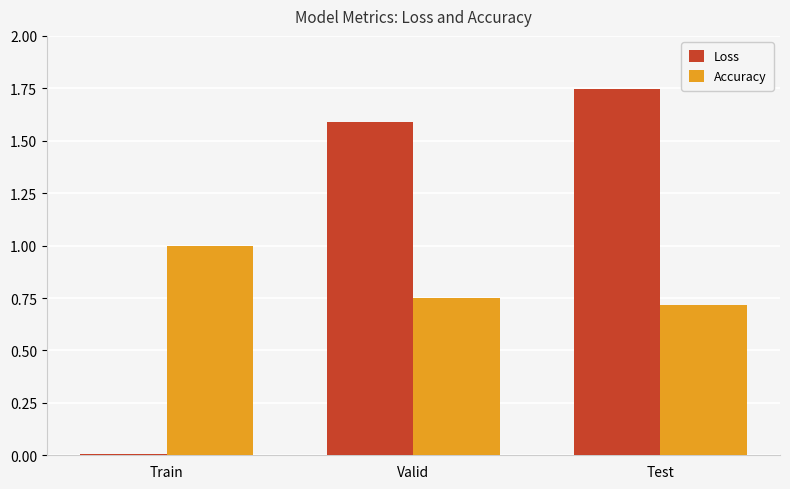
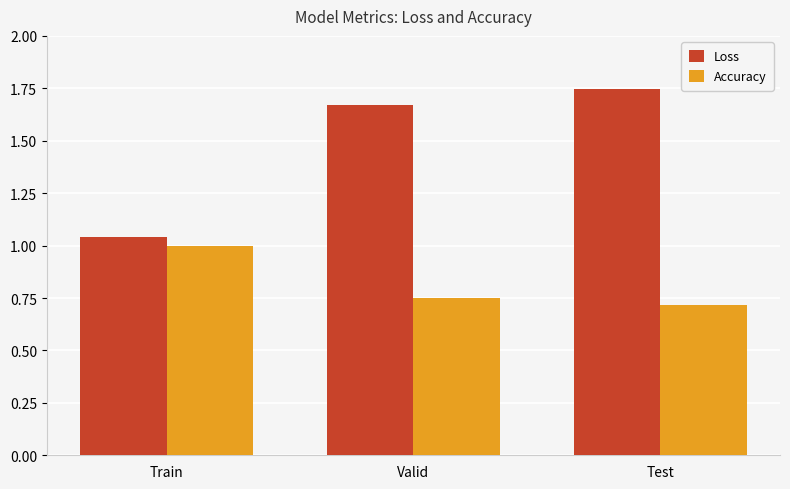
  {
    "Loss": {
-     "Train": 0.01,
-     "Valid": 1.59,
+     "Train": 1.04,
+     "Valid": 1.67,
      "Test": 1.75
    },
    "Accuracy": {
      "Train": 1.00,
      "Valid": 0.75,
      "Test": 0.72
    }
  }
